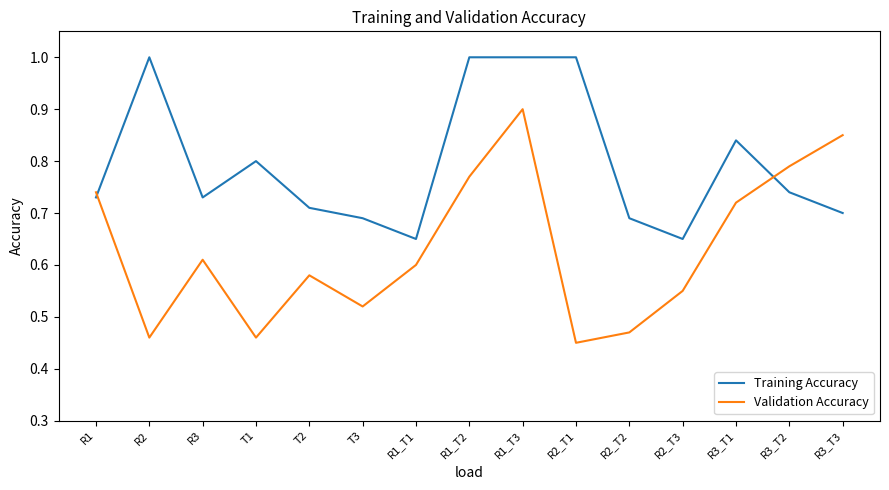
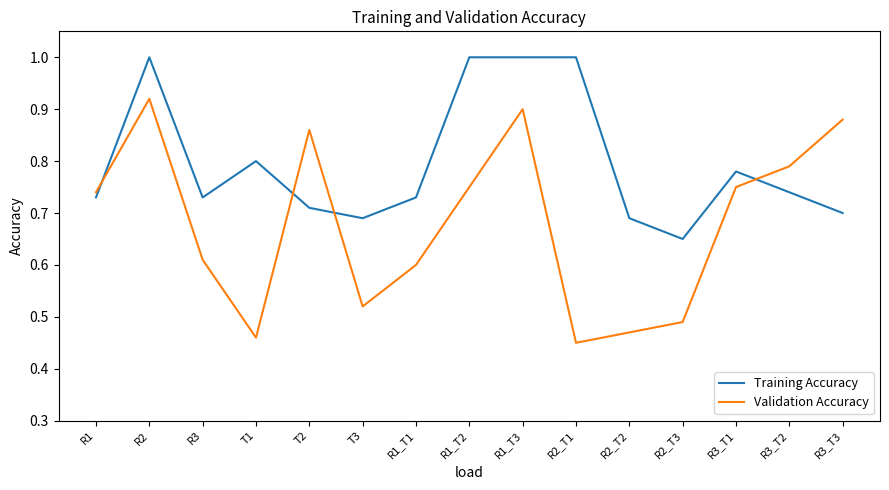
  {
    "Training Accuracy": {
      "R1": 0.73,
      "R2": 1.00,
      "R3": 0.73,
      "T1": 0.80,
      "T2": 0.71,
      "T3": 0.69,
-     "R1_T1": 0.65,
+     "R1_T1": 0.73,
      "R1_T2": 1.00,
      "R1_T3": 1.00,
      "R2_T1": 1.00,
      "R2_T2": 0.69,
      "R2_T3": 0.65,
-     "R3_T1": 0.84,
+     "R3_T1": 0.78,
      "R3_T2": 0.74,
      "R3_T3": 0.70
    },
    "Validation Accuracy": {
      "R1": 0.74,
-     "R2": 0.46,
+     "R2": 0.92,
      "R3": 0.61,
      "T1": 0.46,
-     "T2": 0.58,
+     "T2": 0.86,
      "T3": 0.52,
      "R1_T1": 0.60,
-     "R1_T2": 0.77,
+     "R1_T2": 0.75,
      "R1_T3": 0.90,
      "R2_T1": 0.45,
      "R2_T2": 0.47,
-     "R2_T3": 0.55,
-     "R3_T1": 0.72,
+     "R2_T3": 0.49,
+     "R3_T1": 0.75,
      "R3_T2": 0.79,
-     "R3_T3": 0.85
+     "R3_T3": 0.88
    }
  }
